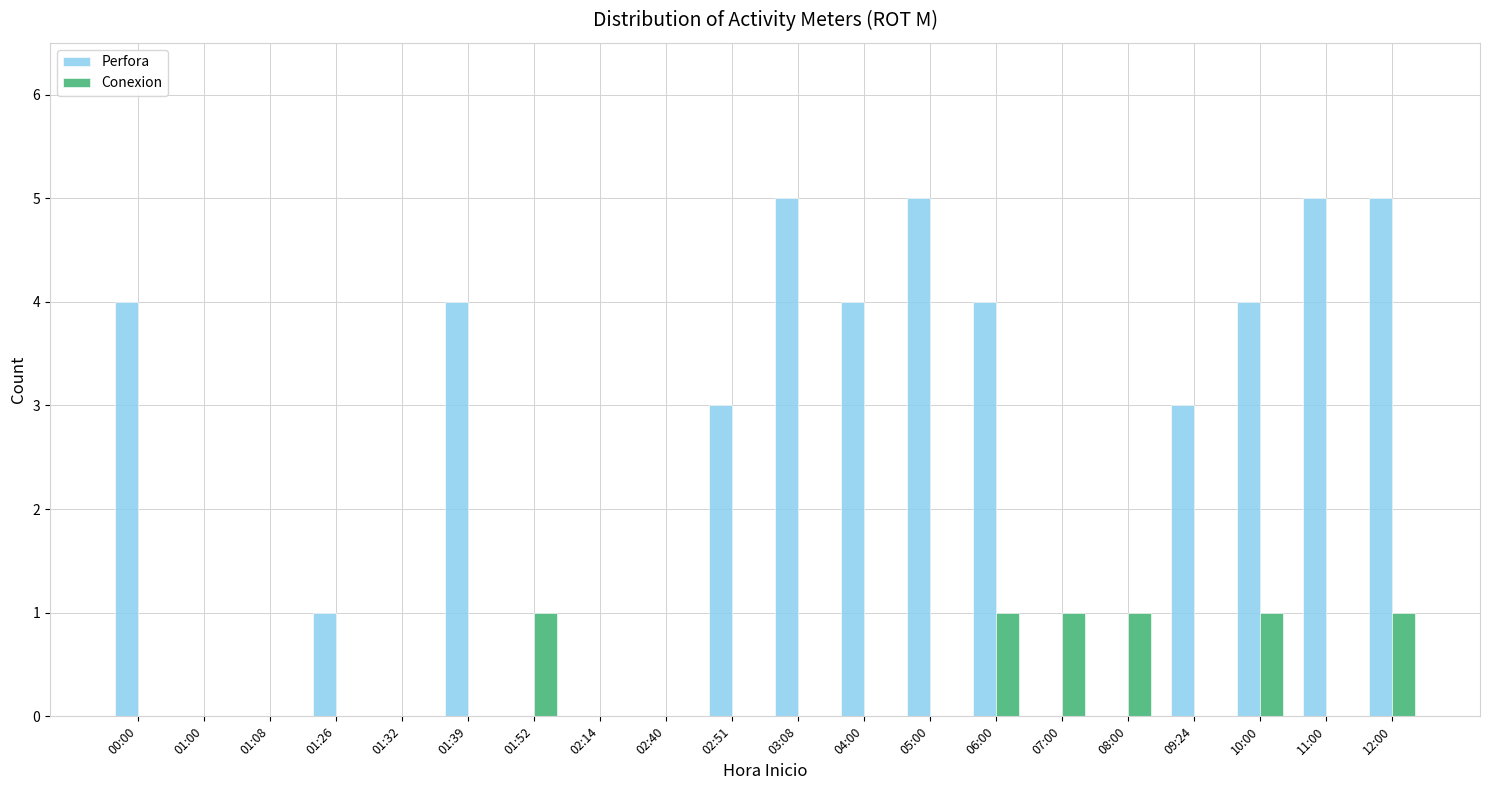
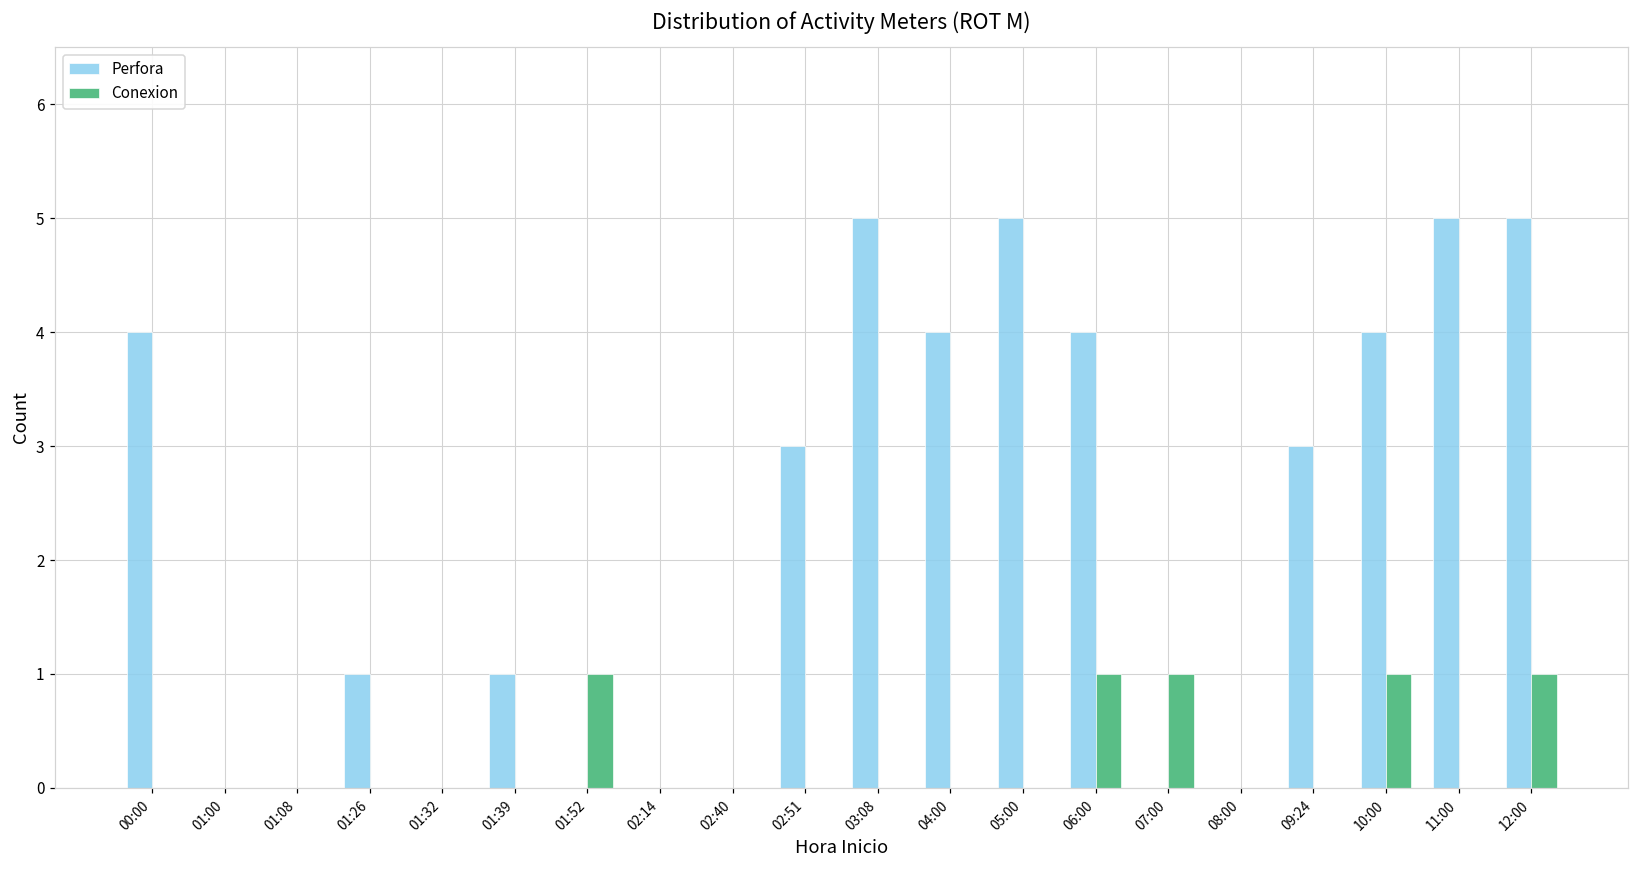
  {
    "Perfora": {
      "00:00": 4,
      "01:00": 0,
      "01:08": 0,
      "01:26": 1,
      "01:32": 0,
-     "01:39": 4,
+     "01:39": 1,
      "01:52": 0,
      "02:14": 0,
      "02:40": 0,
      "02:51": 3,
      "03:08": 5,
      "04:00": 4,
      "05:00": 5,
      "06:00": 4,
      "07:00": 0,
      "08:00": 0,
      "09:24": 3,
      "10:00": 4,
      "11:00": 5,
      "12:00": 5
    },
    "Conexion": {
      "00:00": 0,
      "01:00": 0,
      "01:08": 0,
      "01:26": 0,
      "01:32": 0,
      "01:39": 0,
      "01:52": 1,
      "02:14": 0,
      "02:40": 0,
      "02:51": 0,
      "03:08": 0,
      "04:00": 0,
      "05:00": 0,
      "06:00": 1,
      "07:00": 1,
-     "08:00": 1,
+     "08:00": 0,
      "09:24": 0,
      "10:00": 1,
      "11:00": 0,
      "12:00": 1
    }
  }
